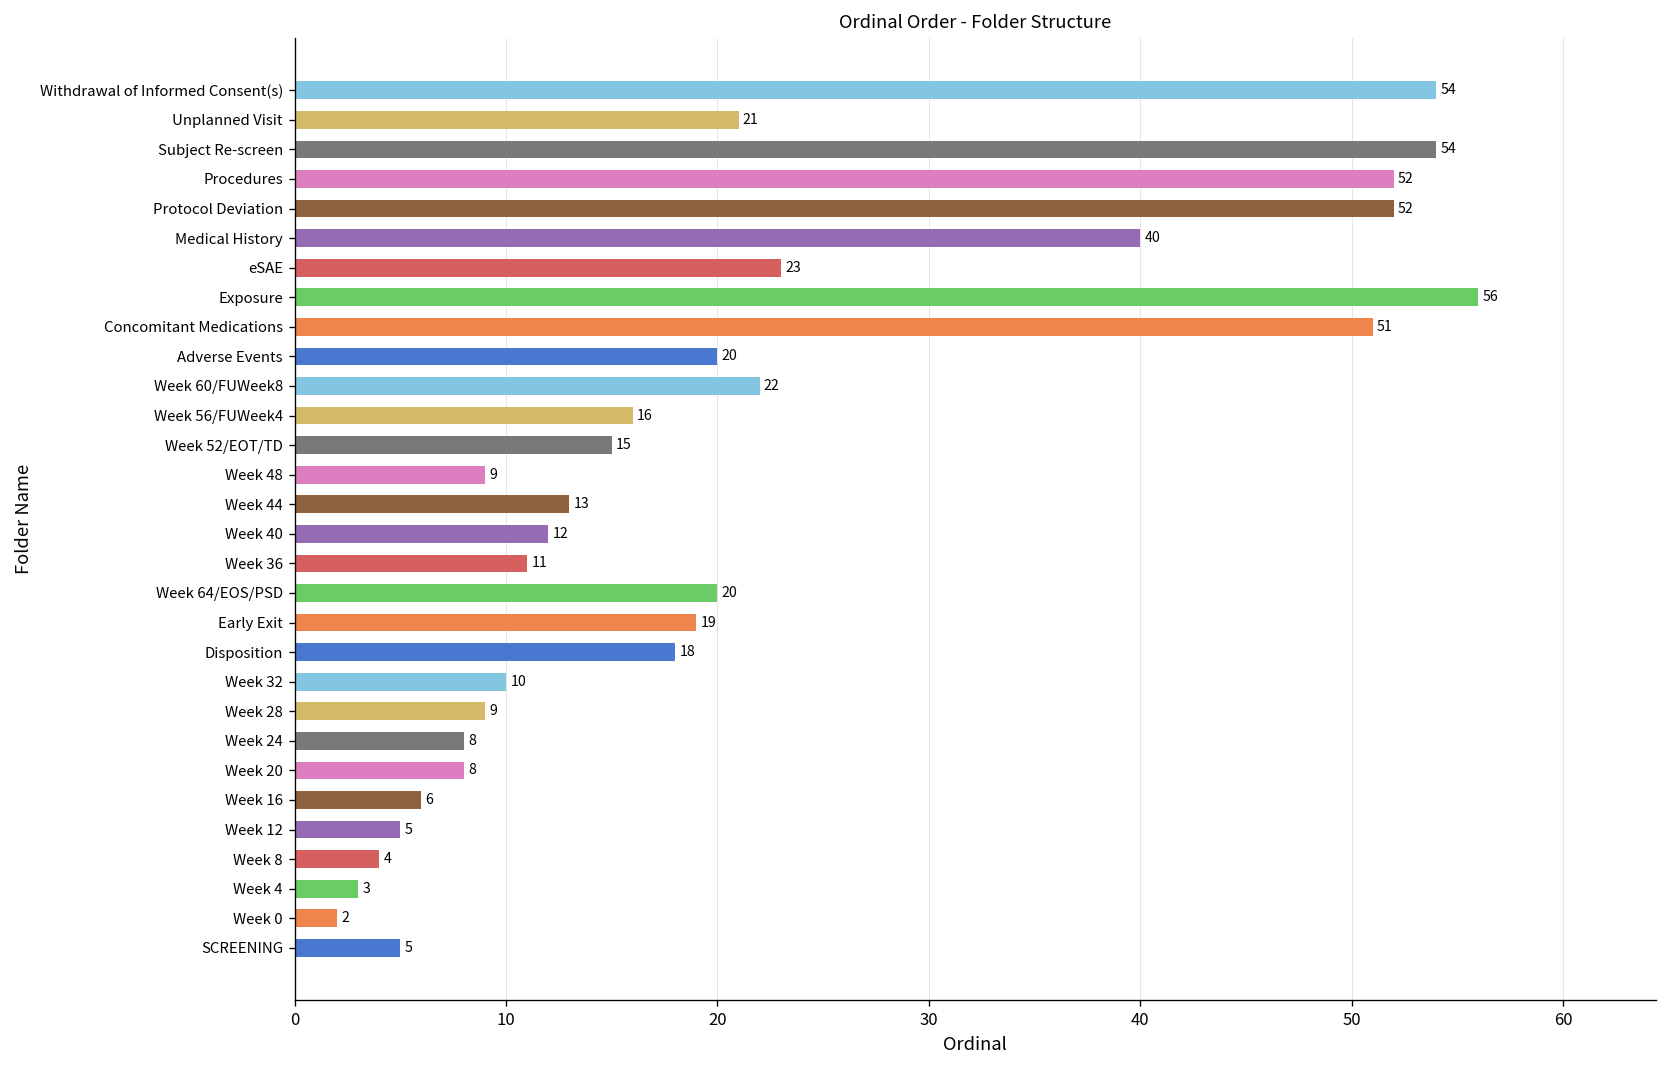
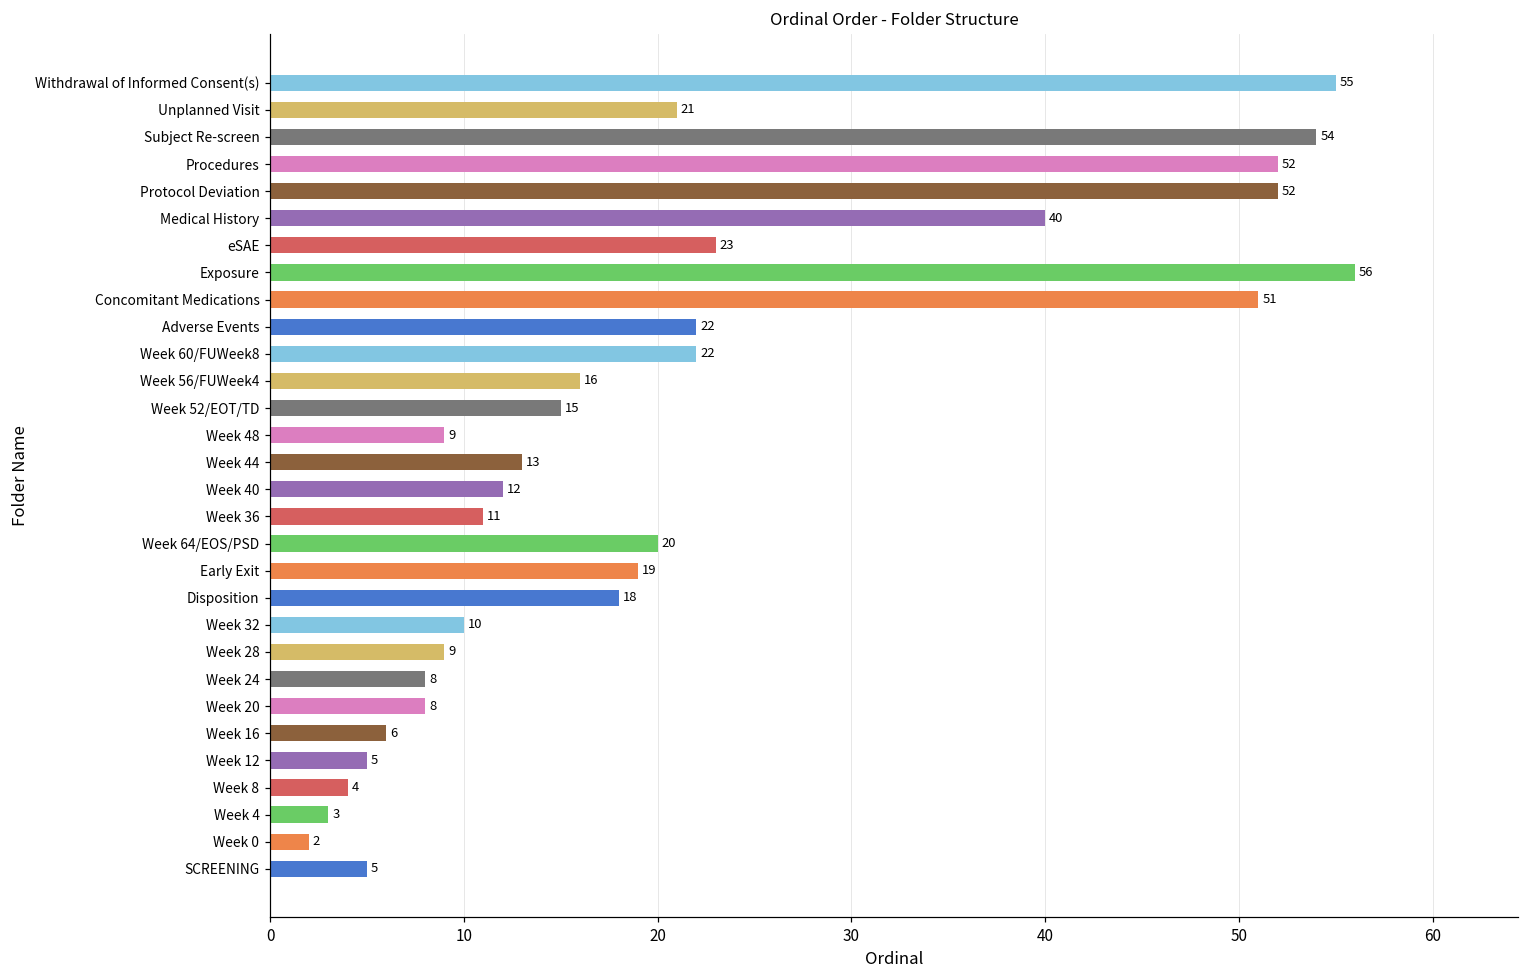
  {
-   "Withdrawal of Informed Consent(s)": 54,
+   "Withdrawal of Informed Consent(s)": 55,
    "Unplanned Visit": 21,
    "Subject Re-screen": 54,
    "Procedures": 52,
    "Protocol Deviation": 52,
    "Medical History": 40,
    "eSAE": 23,
    "Exposure": 56,
    "Concomitant Medications": 51,
-   "Adverse Events": 20,
+   "Adverse Events": 22,
    "Week 60/FUWeek8": 22,
    "Week 56/FUWeek4": 16,
    "Week 52/EOT/TD": 15,
    "Week 48": 9,
    "Week 44": 13,
    "Week 40": 12,
    "Week 36": 11,
    "Week 64/EOS/PSD": 20,
    "Early Exit": 19,
    "Disposition": 18,
    "Week 32": 10,
    "Week 28": 9,
    "Week 24": 8,
    "Week 20": 8,
    "Week 16": 6,
    "Week 12": 5,
    "Week 8": 4,
    "Week 4": 3,
    "Week 0": 2,
    "SCREENING": 5
  }
